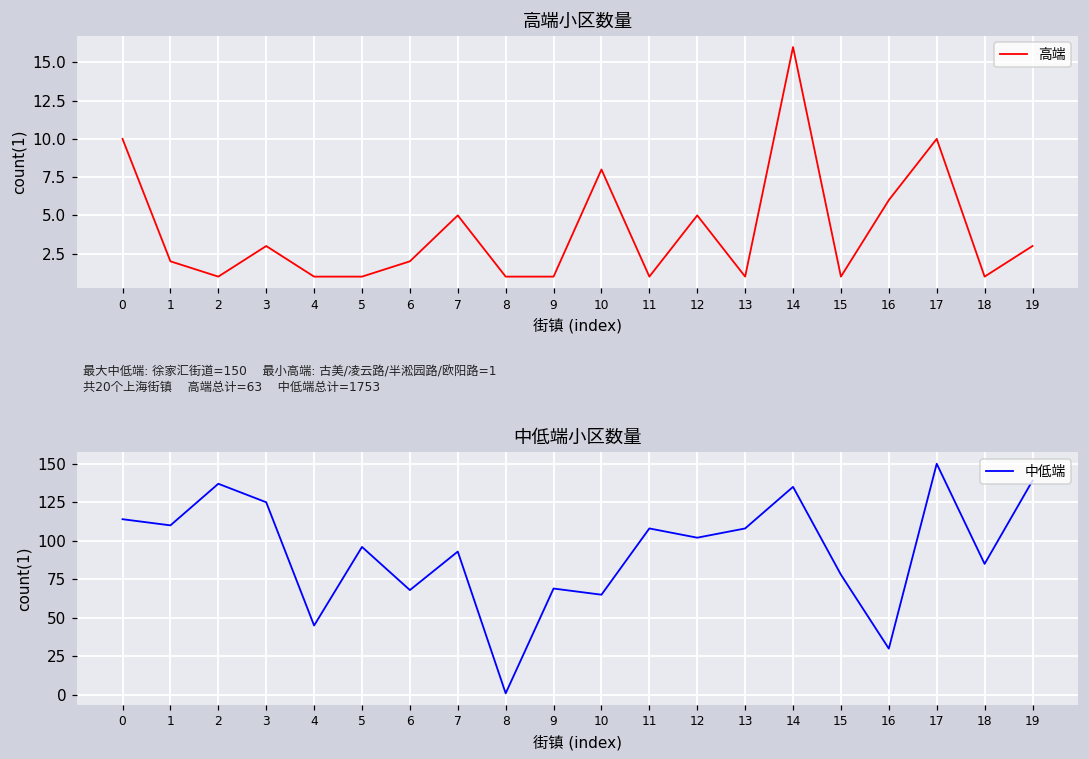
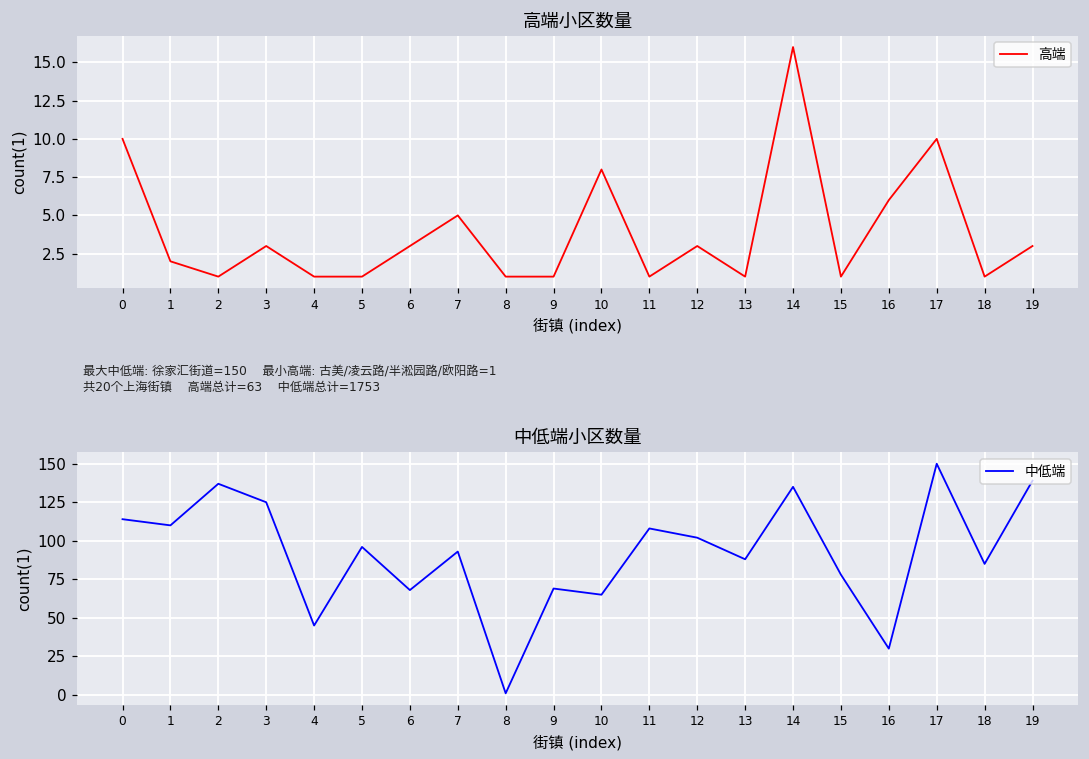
  {
    "高端小区数量": {
      "0": 10,
      "1": 2,
      "2": 1,
      "3": 3,
      "4": 1,
      "5": 1,
-     "6": 2,
+     "6": 3,
      "7": 5,
      "8": 1,
      "9": 1,
      "10": 8,
      "11": 1,
-     "12": 5,
+     "12": 3,
      "13": 1,
      "14": 16,
      "15": 1,
      "16": 6,
      "17": 10,
      "18": 1,
      "19": 3
    },
    "中低端小区数量": {
      "0": 114,
      "1": 110,
      "2": 137,
      "3": 125,
      "4": 45,
      "5": 96,
      "6": 68,
      "7": 93,
      "8": 1,
      "9": 69,
      "10": 65,
      "11": 108,
      "12": 102,
-     "13": 108,
+     "13": 88,
      "14": 135,
      "15": 78,
      "16": 30,
      "17": 150,
      "18": 85
    }
  }
